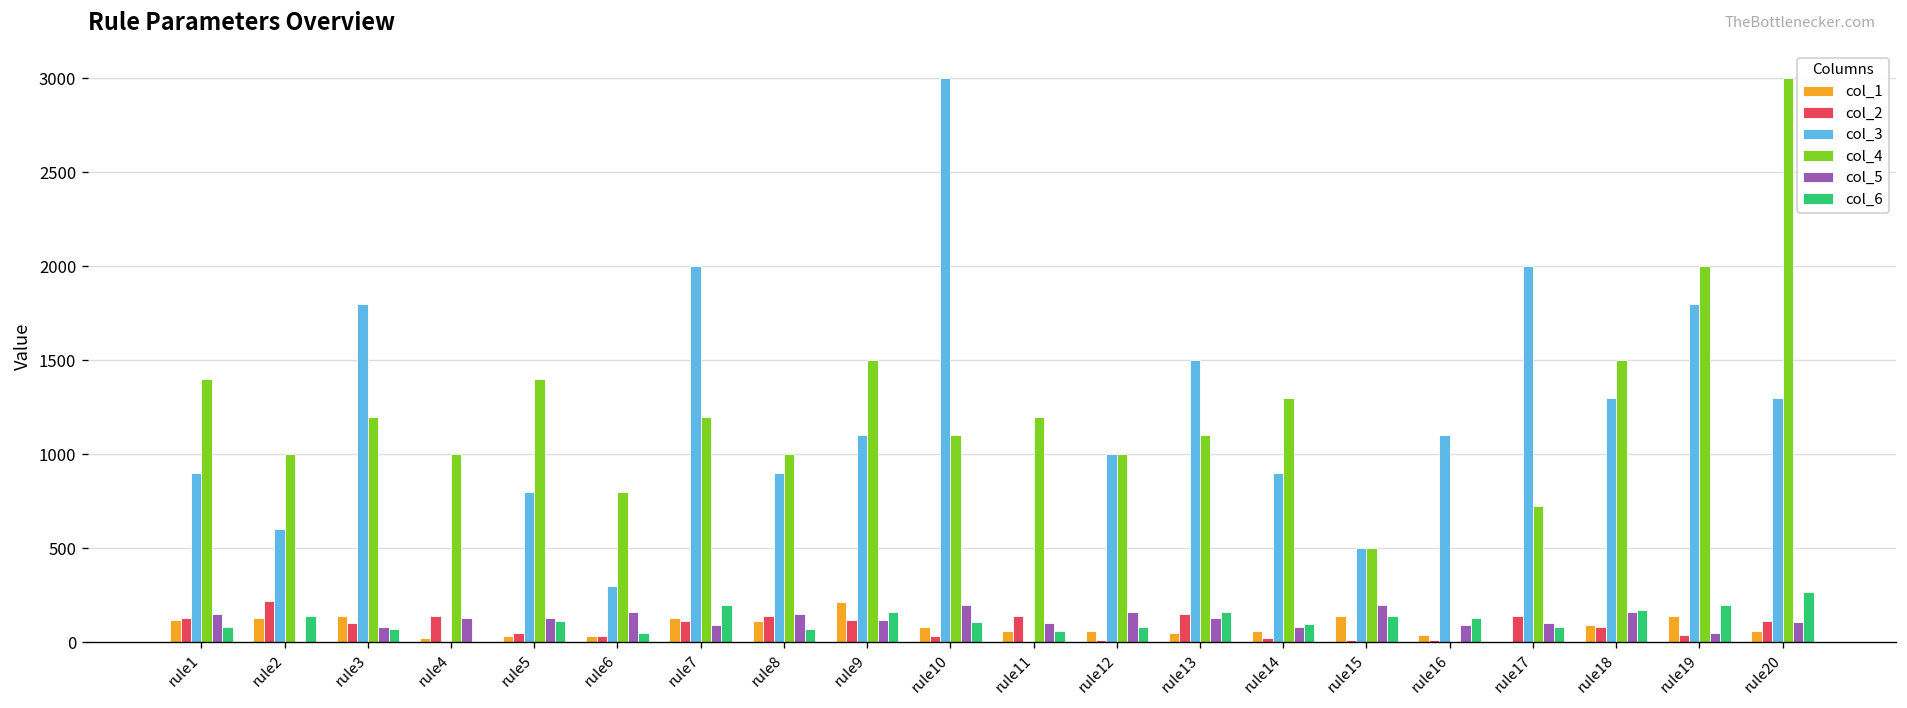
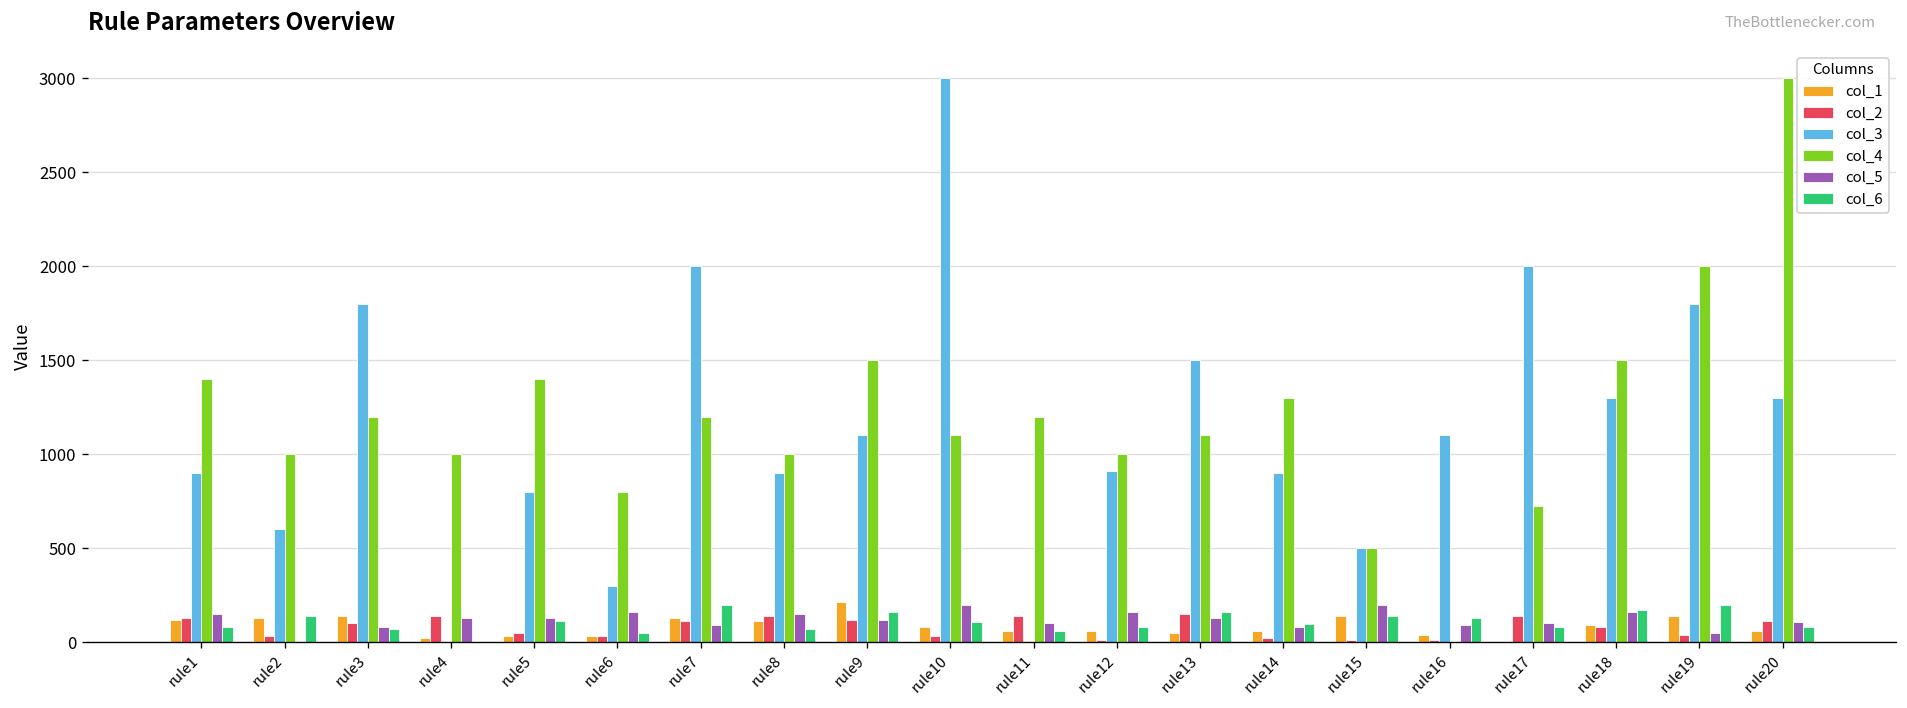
  {
    "col_1": {
      "rule1": 120,
      "rule2": 130,
      "rule3": 140,
      "rule4": 20,
      "rule5": 30,
      "rule6": 30,
      "rule7": 130,
      "rule8": 110,
      "rule9": 220,
      "rule10": 80,
      "rule11": 60,
      "rule12": 60,
      "rule13": 50,
      "rule14": 60,
      "rule15": 140,
      "rule16": 40,
      "rule17": 0,
      "rule18": 90,
      "rule19": 140,
      "rule20": 60
    },
    "col_2": {
      "rule1": 130,
-     "rule2": 220,
+     "rule2": 30,
      "rule3": 100,
      "rule4": 140,
      "rule5": 50,
      "rule6": 30,
      "rule7": 110,
      "rule8": 140,
      "rule9": 120,
      "rule10": 30,
      "rule11": 140,
      "rule13": 150,
      "rule14": 20,
      "rule17": 140,
      "rule18": 80,
      "rule19": 40,
      "rule20": 110
    },
    "col_3": {
      "rule1": 900,
      "rule2": 600,
      "rule3": 1800,
      "rule4": 0,
      "rule5": 800,
      "rule6": 300,
      "rule7": 2000,
      "rule8": 900,
      "rule9": 1100,
      "rule10": 3000,
      "rule11": 0,
-     "rule12": 1000,
+     "rule12": 910,
      "rule13": 1500,
      "rule14": 900,
      "rule15": 500,
      "rule16": 1100,
      "rule17": 2000,
      "rule18": 1300,
      "rule19": 1800,
      "rule20": 1300
    },
    "col_4": {
      "rule1": 1400,
      "rule2": 1000,
      "rule3": 1200,
      "rule4": 1000,
      "rule5": 1400,
      "rule6": 800,
      "rule7": 1200,
      "rule8": 1000,
      "rule9": 1500,
      "rule10": 1100,
      "rule11": 1200,
      "rule12": 1000,
      "rule13": 1100,
      "rule14": 1300,
      "rule15": 500,
      "rule16": 0,
      "rule17": 720,
      "rule18": 1500,
      "rule19": 2000,
      "rule20": 3000
    },
    "col_5": {
      "rule1": 150,
      "rule2": 0,
      "rule3": 80,
      "rule4": 130,
      "rule5": 130,
      "rule6": 160,
      "rule7": 90,
      "rule8": 150,
      "rule9": 120,
      "rule10": 200,
      "rule11": 100,
      "rule12": 160,
      "rule13": 130,
      "rule14": 80,
      "rule15": 200,
      "rule16": 90,
      "rule17": 100,
      "rule18": 160,
      "rule19": 50,
      "rule20": 110
    },
    "col_6": {
      "rule1": 80,
      "rule2": 140,
      "rule3": 70,
      "rule4": 0,
      "rule5": 110,
      "rule6": 50,
      "rule7": 200,
      "rule8": 70,
      "rule9": 160,
      "rule10": 110,
      "rule11": 60,
      "rule12": 80,
      "rule13": 160,
      "rule14": 100,
      "rule15": 140,
      "rule16": 130,
      "rule17": 80,
      "rule18": 170,
      "rule19": 200,
-     "rule20": 270
+     "rule20": 80
    }
  }
